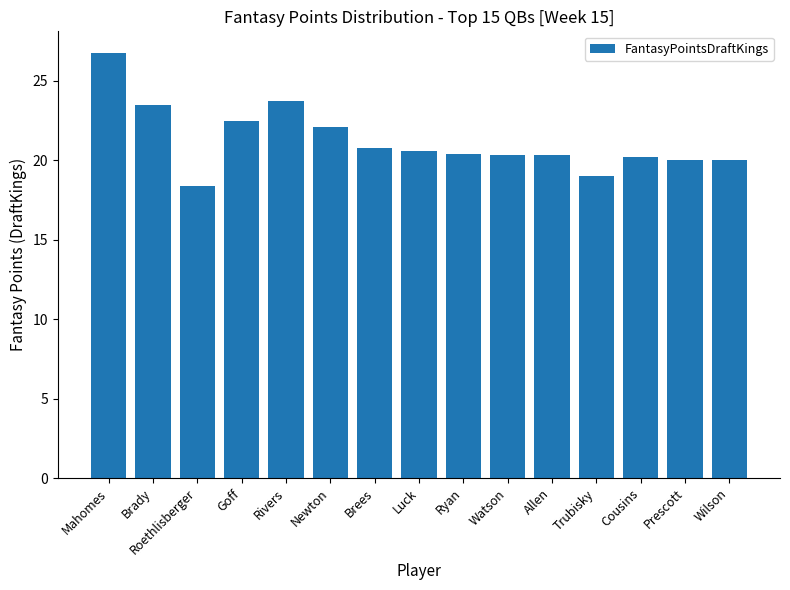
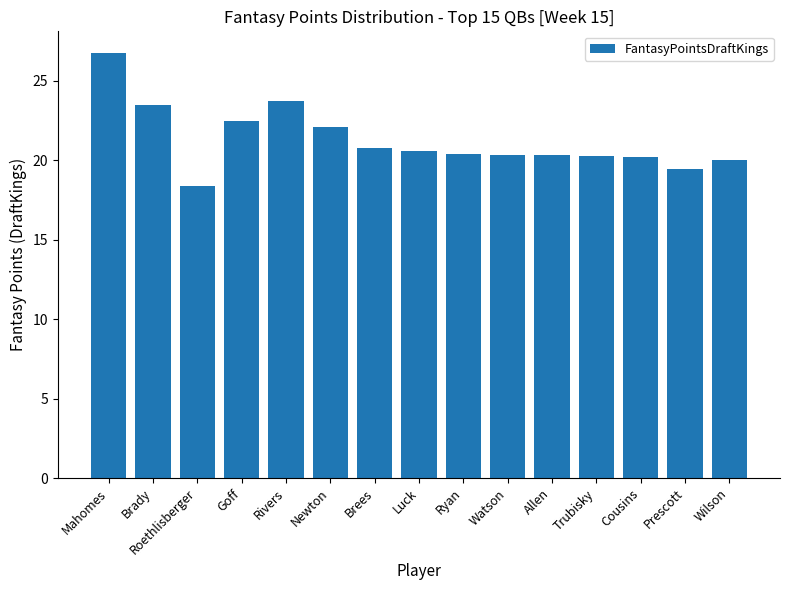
  {
    "Mahomes": 26.8,
    "Brady": 23.5,
    "Roethlisberger": 18.4,
    "Goff": 22.5,
    "Rivers": 23.7,
    "Newton": 22.1,
    "Brees": 20.8,
    "Luck": 20.6,
    "Ryan": 20.4,
    "Watson": 20.3,
    "Allen": 20.3,
-   "Trubisky": 19.0,
+   "Trubisky": 20.3,
    "Cousins": 20.2,
-   "Prescott": 20.0,
+   "Prescott": 19.4,
    "Wilson": 20.0
  }
